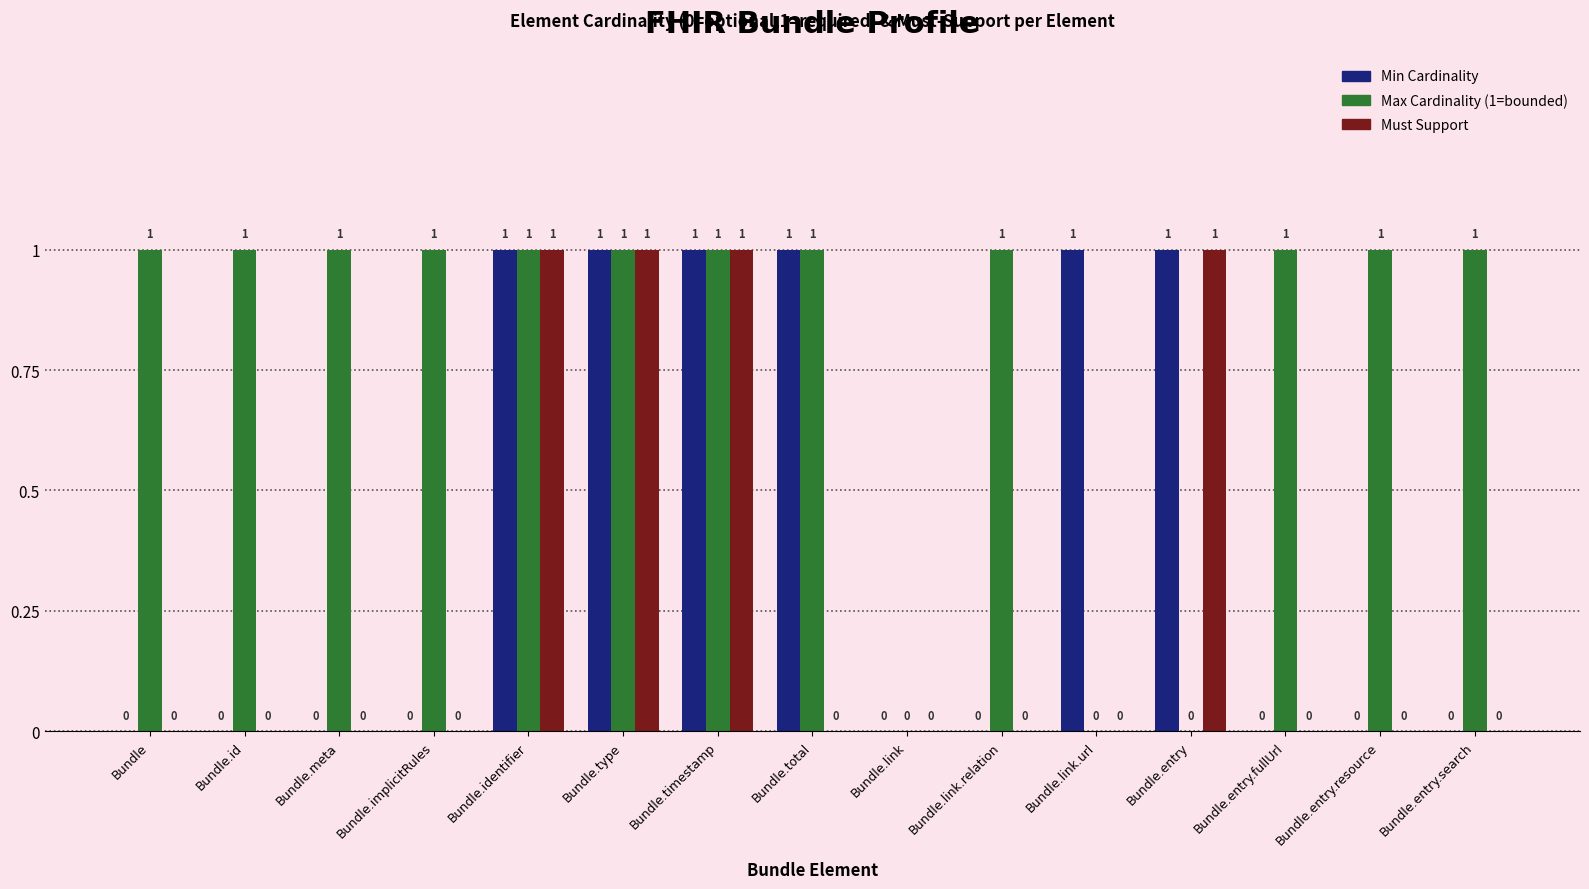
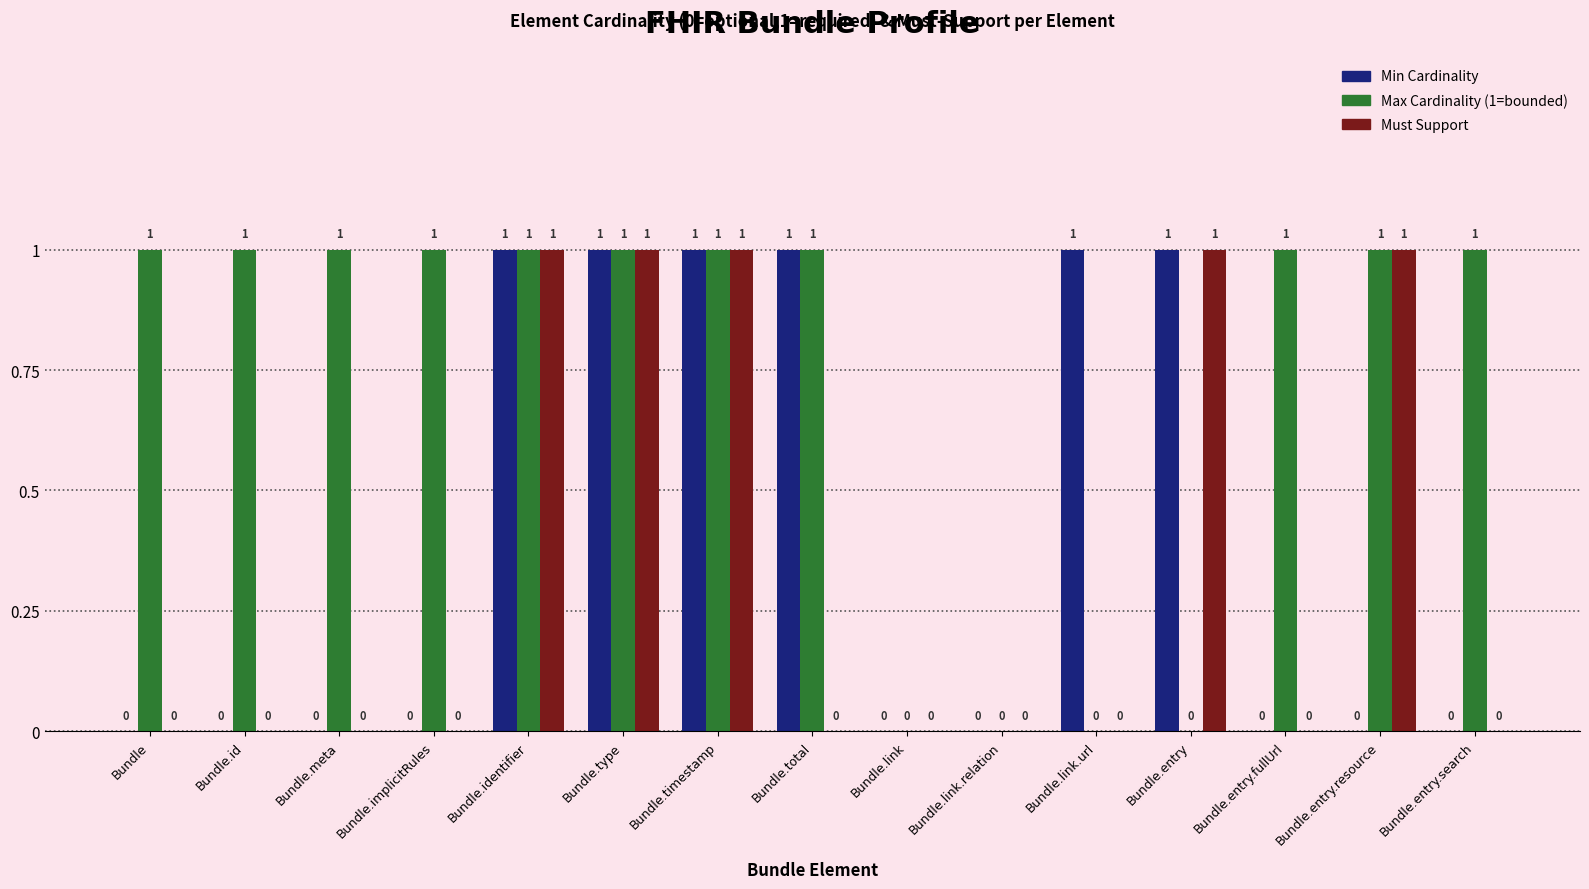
  {
    "Min Cardinality": {
      "Bundle": 0,
      "Bundle.id": 0,
      "Bundle.meta": 0,
      "Bundle.implicitRules": 0,
      "Bundle.identifier": 1,
      "Bundle.type": 1,
      "Bundle.timestamp": 1,
      "Bundle.total": 1,
      "Bundle.link": 0,
      "Bundle.link.relation": 0,
      "Bundle.link.url": 1,
      "Bundle.entry": 1,
      "Bundle.entry.fullUrl": 0,
      "Bundle.entry.resource": 0,
      "Bundle.entry.search": 0
    },
    "Max Cardinality (1=bounded)": {
      "Bundle": 1,
      "Bundle.id": 1,
      "Bundle.meta": 1,
      "Bundle.implicitRules": 1,
      "Bundle.identifier": 1,
      "Bundle.type": 1,
      "Bundle.timestamp": 1,
      "Bundle.total": 1,
      "Bundle.link": 0,
-     "Bundle.link.relation": 1,
+     "Bundle.link.relation": 0,
      "Bundle.link.url": 0,
      "Bundle.entry": 0,
      "Bundle.entry.fullUrl": 1,
      "Bundle.entry.resource": 1,
      "Bundle.entry.search": 1
    },
    "Must Support": {
      "Bundle": 0,
      "Bundle.id": 0,
      "Bundle.meta": 0,
      "Bundle.implicitRules": 0,
      "Bundle.identifier": 1,
      "Bundle.type": 1,
      "Bundle.timestamp": 1,
      "Bundle.total": 0,
      "Bundle.link": 0,
      "Bundle.link.relation": 0,
      "Bundle.link.url": 0,
      "Bundle.entry": 1,
      "Bundle.entry.fullUrl": 0,
-     "Bundle.entry.resource": 0,
+     "Bundle.entry.resource": 1,
      "Bundle.entry.search": 0
    }
  }
